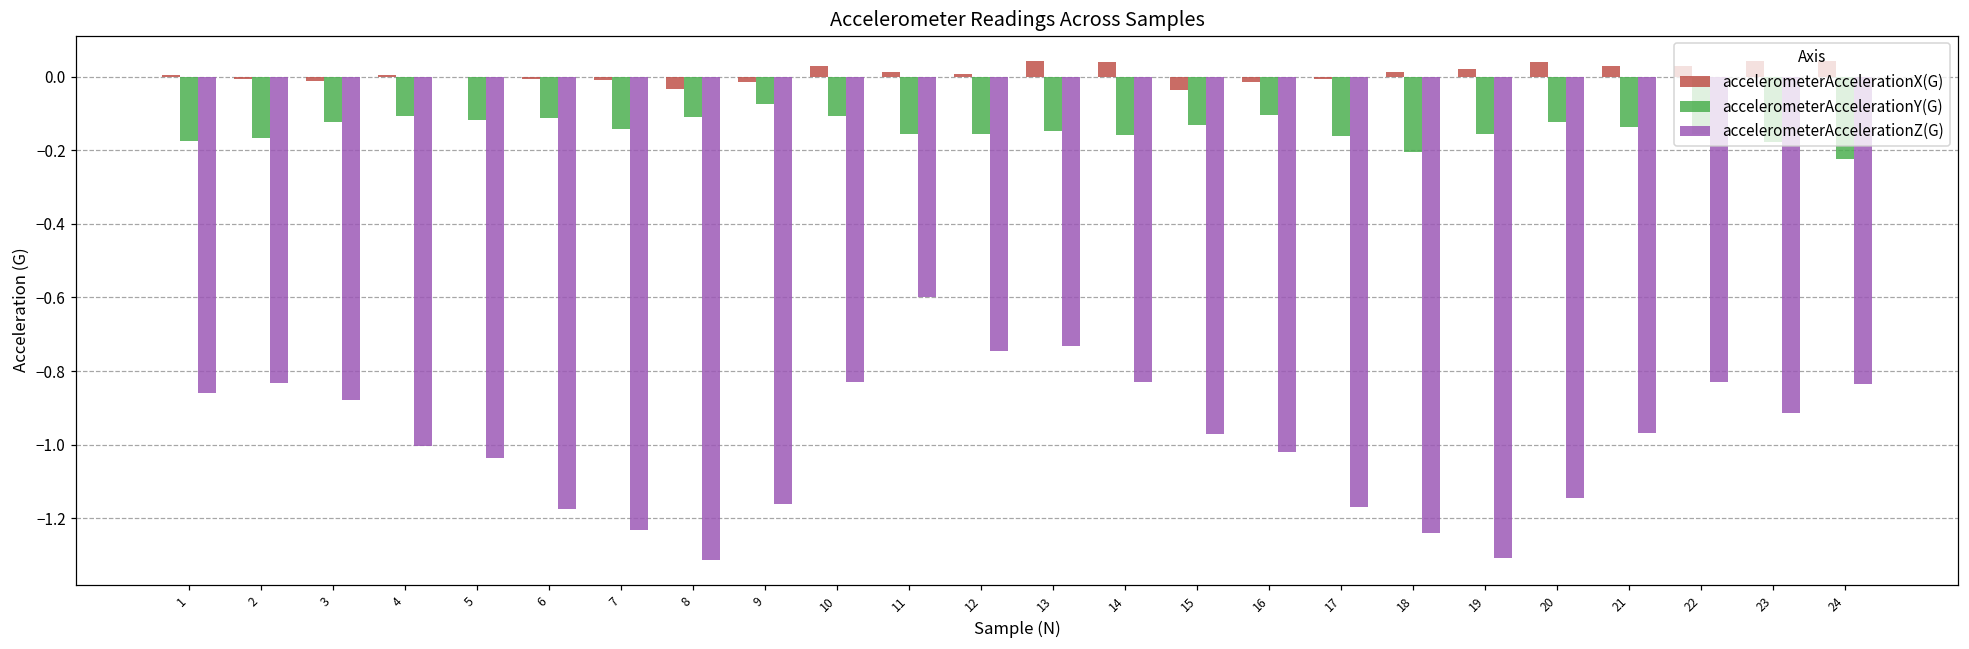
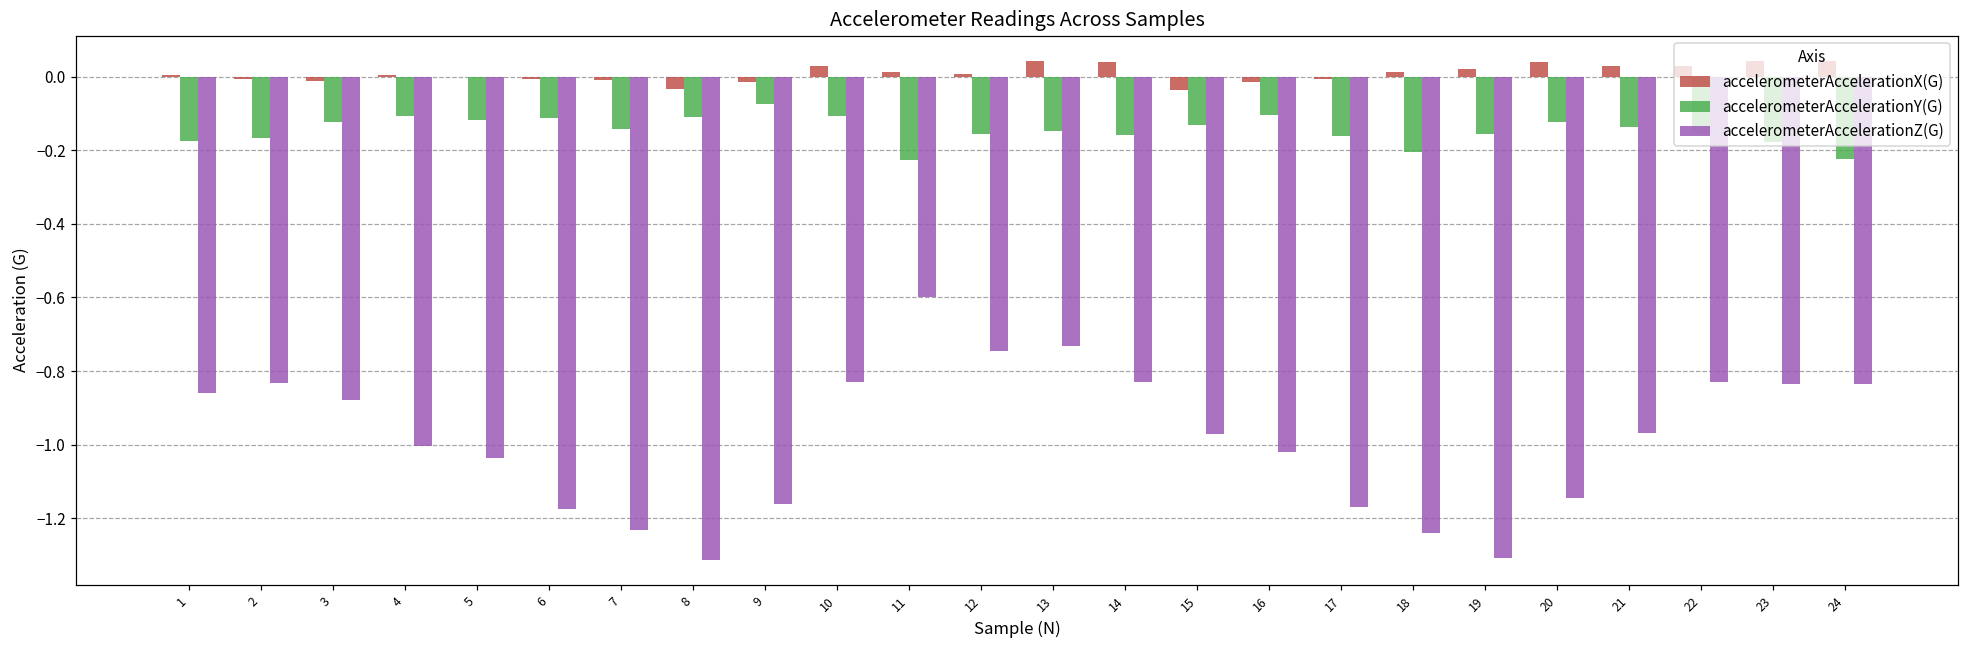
  {
    "accelerometerAccelerationX(G)": {
      "3": -0.01,
      "7": -0.01,
      "8": -0.03,
      "9": -0.01,
      "10": 0.03,
      "11": 0.01,
      "13": 0.04,
      "14": 0.04,
      "15": -0.04,
      "16": -0.02,
      "18": 0.01,
      "19": 0.02,
      "20": 0.04,
      "21": 0.03
    },
    "accelerometerAccelerationY(G)": {
      "1": -0.17,
      "2": -0.17,
      "3": -0.12,
      "4": -0.11,
      "5": -0.12,
      "6": -0.11,
      "7": -0.14,
      "8": -0.11,
      "9": -0.08,
      "10": -0.11,
-     "11": -0.16,
+     "11": -0.23,
      "12": -0.16,
      "13": -0.15,
      "14": -0.16,
      "15": -0.13,
      "16": -0.10,
      "17": -0.16,
      "18": -0.20,
      "19": -0.15,
      "20": -0.12,
      "21": -0.14,
      "24": -0.22
    },
    "accelerometerAccelerationZ(G)": {
      "1": -0.86,
      "2": -0.83,
      "3": -0.88,
      "4": -1.00,
      "5": -1.04,
      "6": -1.17,
      "7": -1.23,
      "8": -1.31,
      "9": -1.16,
      "10": -0.83,
      "11": -0.60,
      "12": -0.75,
      "13": -0.73,
      "14": -0.83,
      "15": -0.97,
      "16": -1.02,
      "17": -1.17,
      "18": -1.24,
      "19": -1.31,
      "20": -1.14,
      "21": -0.97,
      "22": -0.83,
-     "23": -0.91,
+     "23": -0.84,
      "24": -0.84
    }
  }
